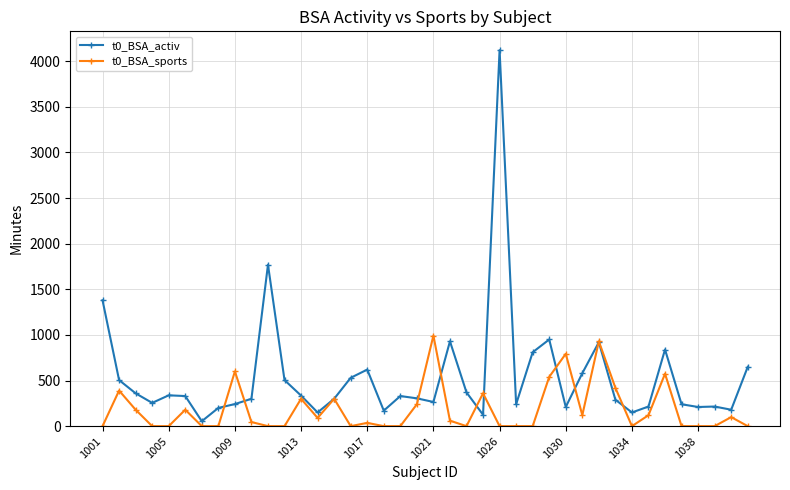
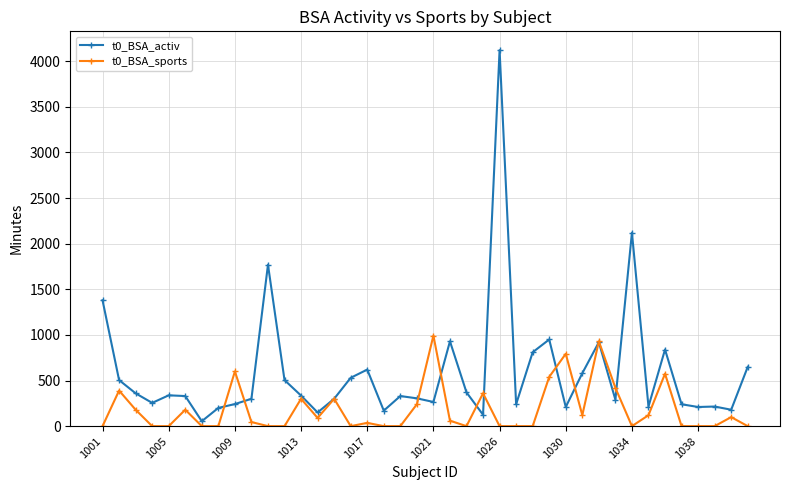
  {
    "t0_BSA_activ": {
      "1001": 1400,
      "1005": 300,
      "1009": 200,
      "1013": 300,
      "1017": 600,
      "1021": 300,
      "1026": 4100,
      "1030": 200,
-     "1034": 200,
+     "1034": 2100,
      "1038": 200
    },
    "t0_BSA_sports": {
      "1001": 0,
      "1005": 0,
      "1009": 600,
      "1013": 300,
      "1017": 0,
      "1021": 1000,
      "1026": 0,
      "1030": 800,
      "1034": 0,
      "1038": 0
    }
  }
